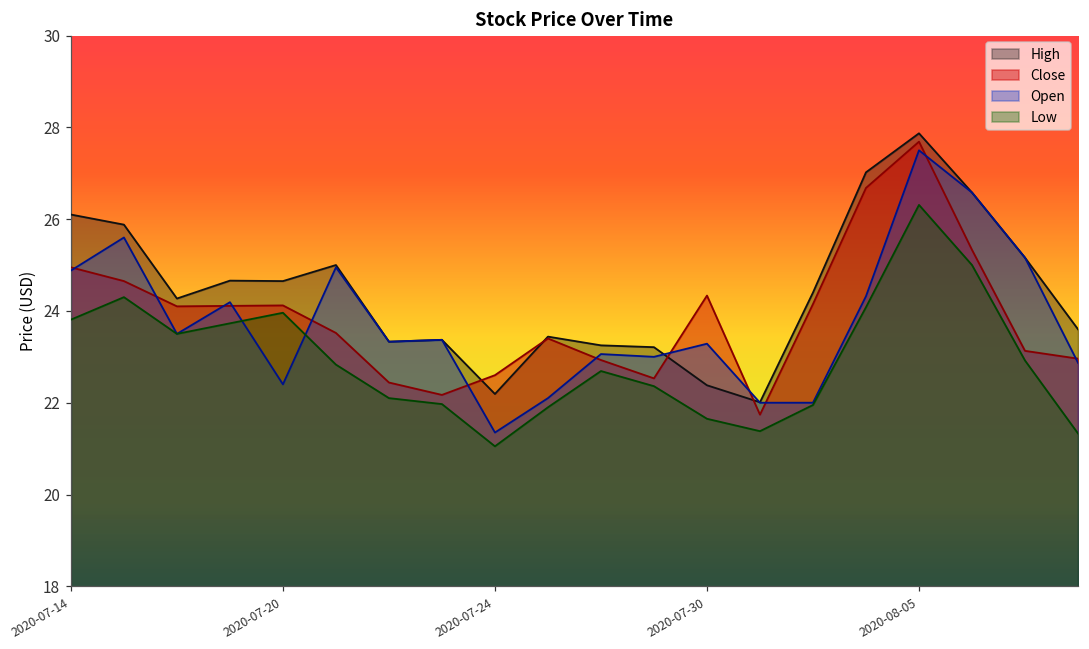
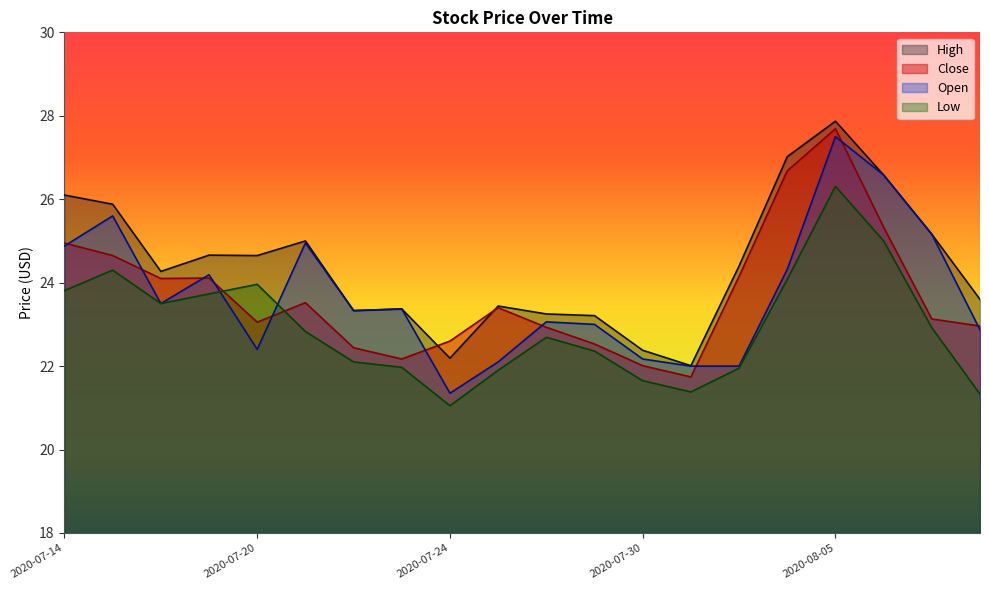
  {
    "Close": {
      "2020-07-14": 25.0,
-     "2020-07-20": 24.1,
+     "2020-07-20": 23.1,
      "2020-07-24": 22.6,
-     "2020-07-30": 24.3,
+     "2020-07-30": 22.0,
      "2020-08-05": 27.7
    },
    "Open": {
      "2020-07-14": 24.9,
      "2020-07-20": 22.4,
      "2020-07-24": 21.4,
-     "2020-07-30": 23.3,
+     "2020-07-30": 22.2,
      "2020-08-05": 27.5
    }
  }
